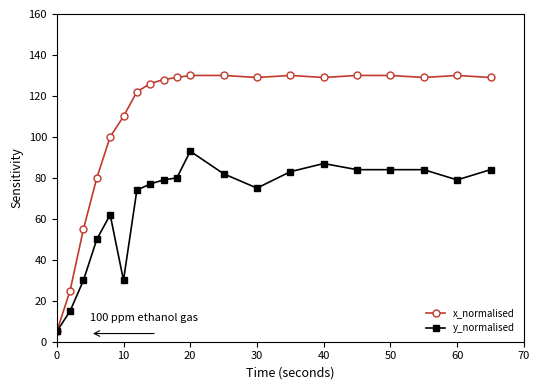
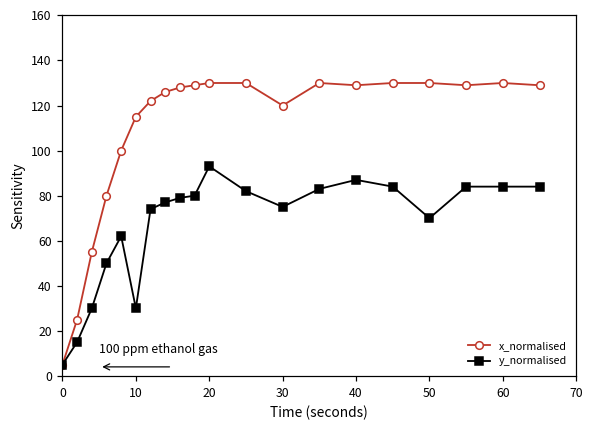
  {
    "x_normalised": {
-     "10": 110,
+     "10": 115,
      "20": 130,
-     "30": 129,
+     "30": 120,
      "40": 129,
      "50": 130,
      "60": 130
    },
    "y_normalised": {
      "10": 30,
      "20": 93,
      "30": 75,
      "40": 87,
-     "50": 84,
-     "60": 79
+     "50": 70,
+     "60": 84
    }
  }
